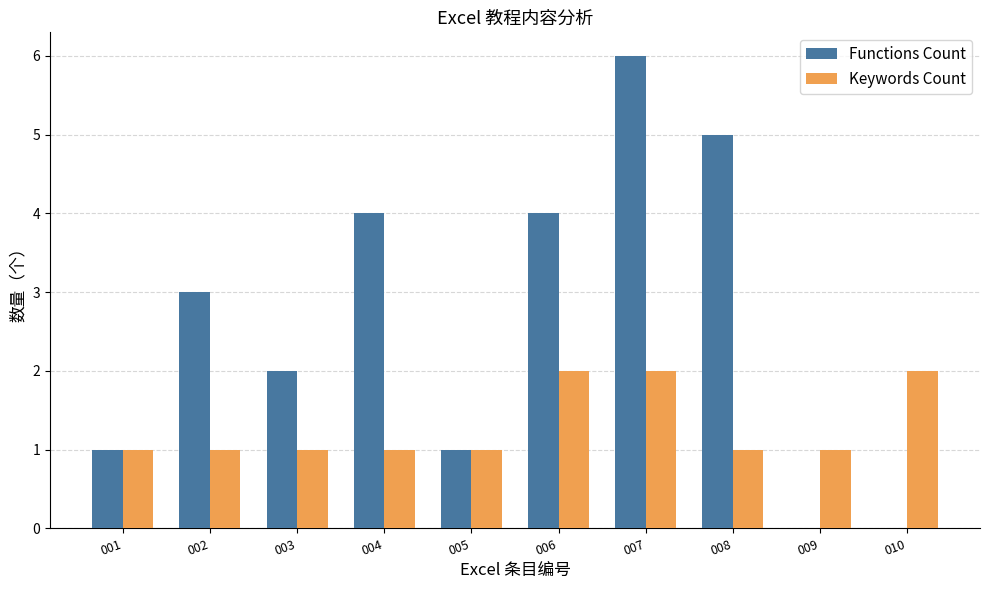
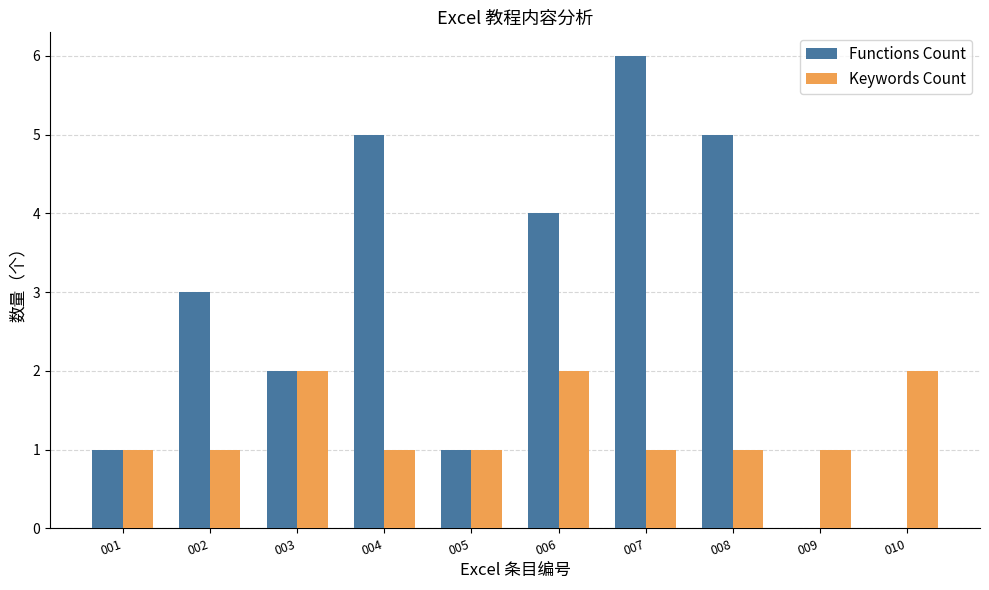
  {
    "Functions Count": {
      "001": 1,
      "002": 3,
      "003": 2,
-     "004": 4,
+     "004": 5,
      "005": 1,
      "006": 4,
      "007": 6,
      "008": 5,
      "009": 0,
      "010": 0
    },
    "Keywords Count": {
      "001": 1,
      "002": 1,
-     "003": 1,
+     "003": 2,
      "004": 1,
      "005": 1,
      "006": 2,
-     "007": 2,
+     "007": 1,
      "008": 1,
      "009": 1,
      "010": 2
    }
  }
